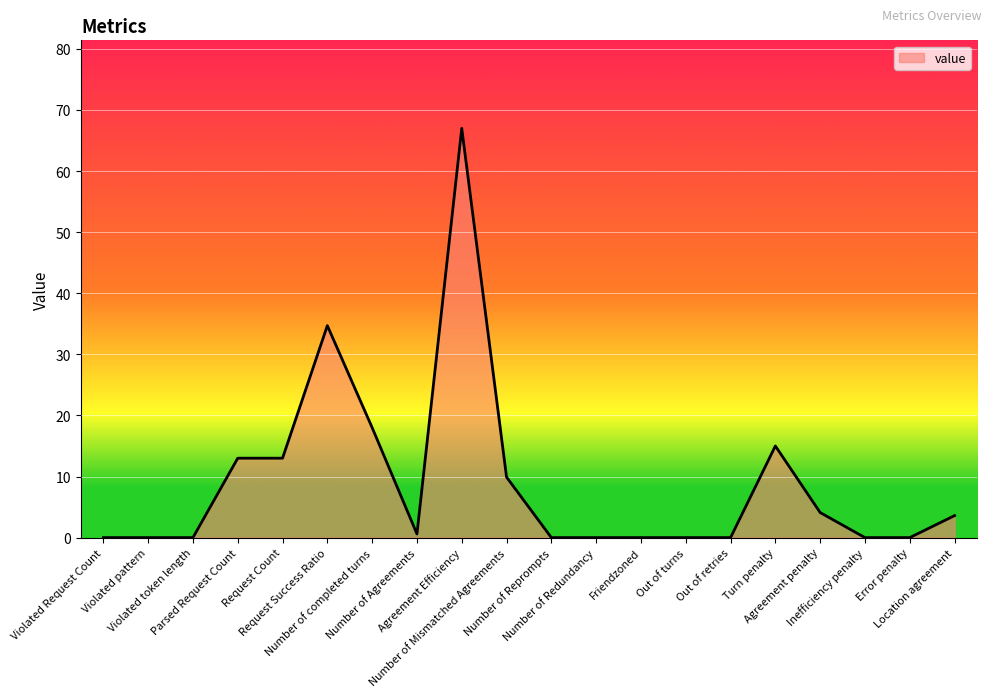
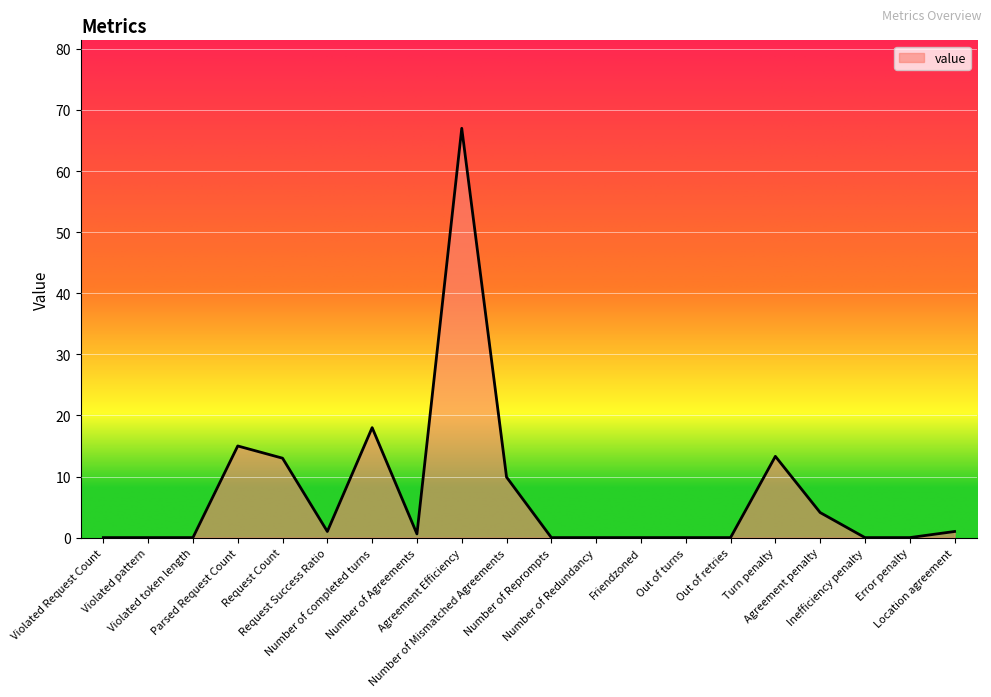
  {
    "Violated Request Count": 0,
    "Violated pattern": 0,
    "Violated token length": 0,
-   "Parsed Request Count": 13,
+   "Parsed Request Count": 15,
    "Request Count": 13,
-   "Request Success Ratio": 35,
+   "Request Success Ratio": 1,
    "Number of completed turns": 18,
    "Number of Agreements": 1,
    "Agreement Efficiency": 67,
    "Number of Mismatched Agreements": 10,
    "Number of Reprompts": 0,
    "Number of Redundancy": 0,
    "Friendzoned": 0,
    "Out of turns": 0,
    "Out of retries": 0,
-   "Turn penalty": 15,
+   "Turn penalty": 13,
    "Agreement penalty": 4,
    "Inefficiency penalty": 0,
    "Error penalty": 0,
-   "Location agreement": 4
+   "Location agreement": 1
  }
